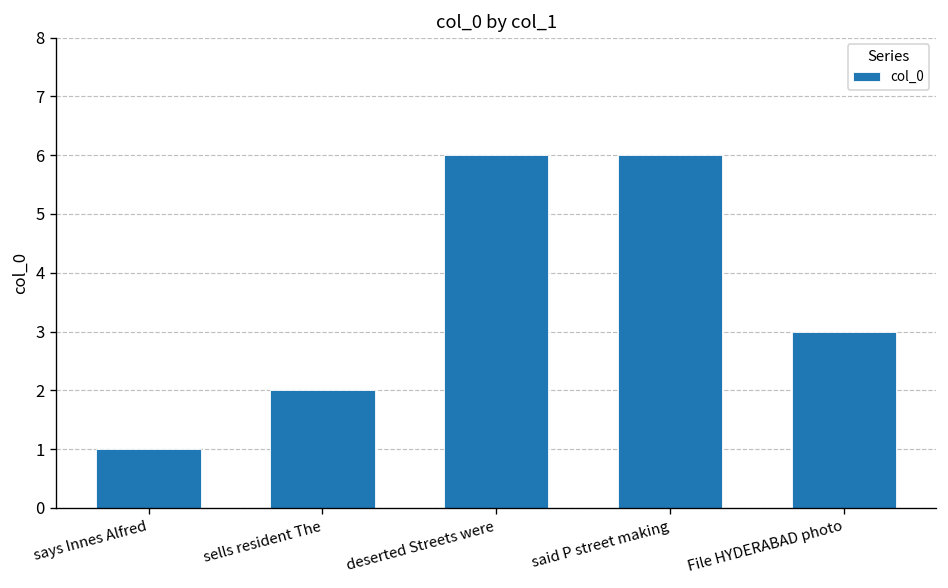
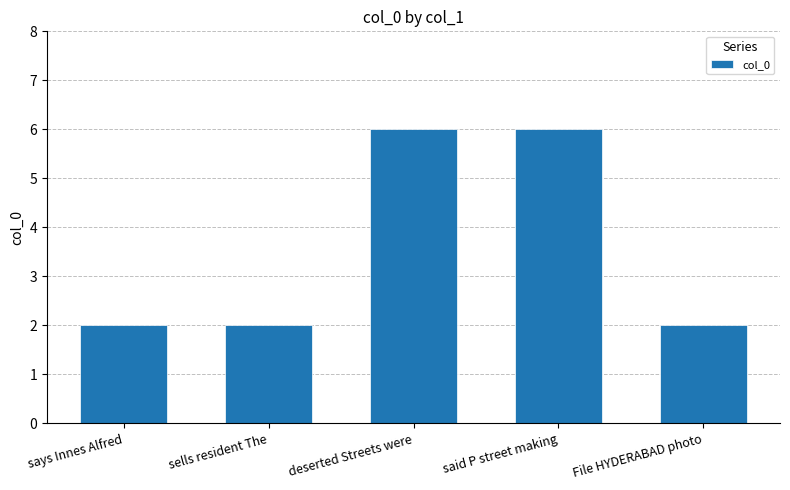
  {
-   "says Innes Alfred": 1,
+   "says Innes Alfred": 2,
    "sells resident The": 2,
    "deserted Streets were": 6,
    "said P street making": 6,
-   "File HYDERABAD photo": 3
+   "File HYDERABAD photo": 2
  }
